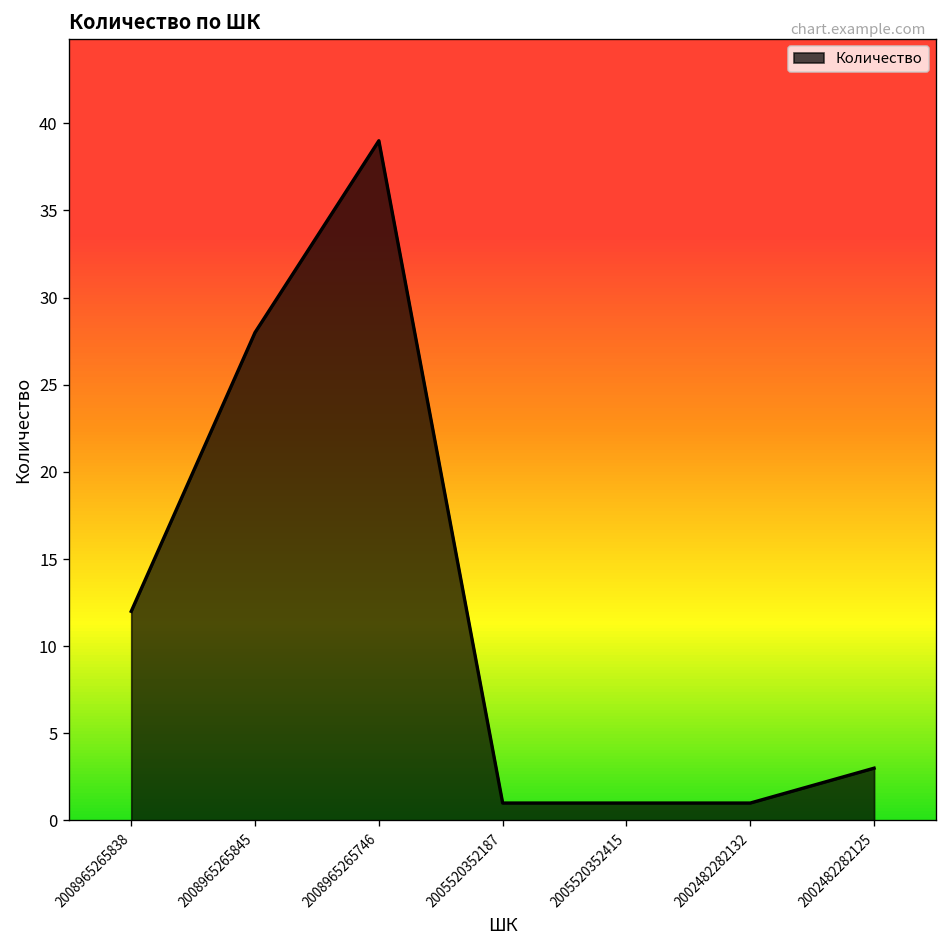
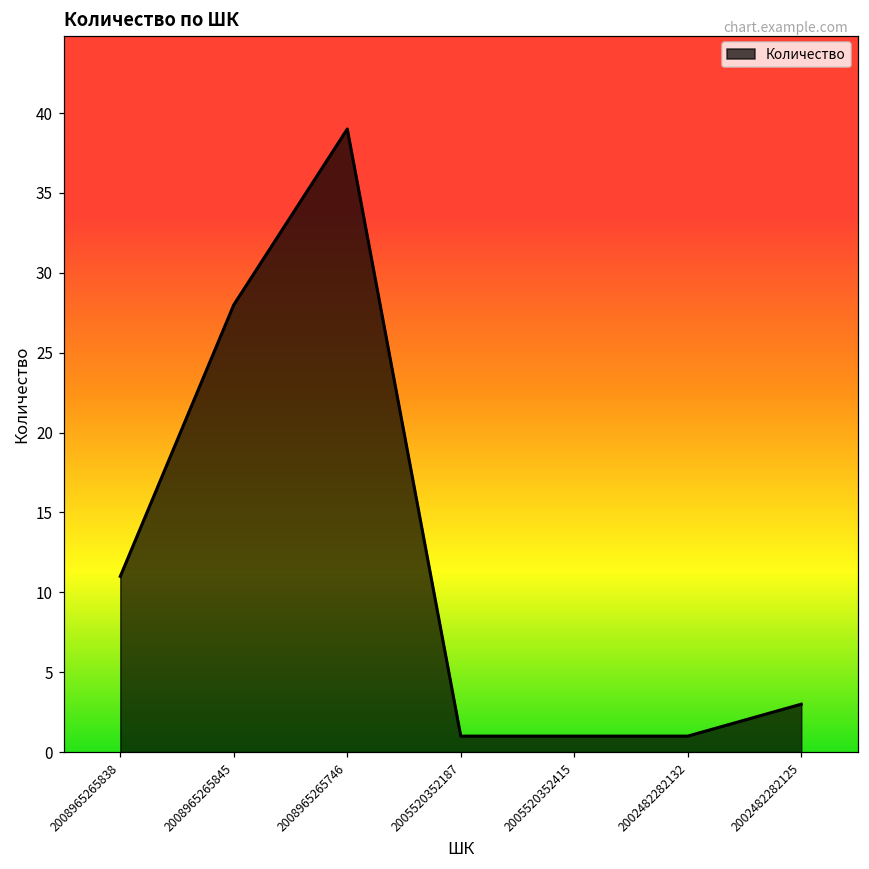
  {
-   "2008965265838": 12,
+   "2008965265838": 11,
    "2008965265845": 28,
    "2008965265746": 39,
    "2005520352187": 1,
    "2005520352415": 1,
    "2002482282132": 1,
    "2002482282125": 3
  }
